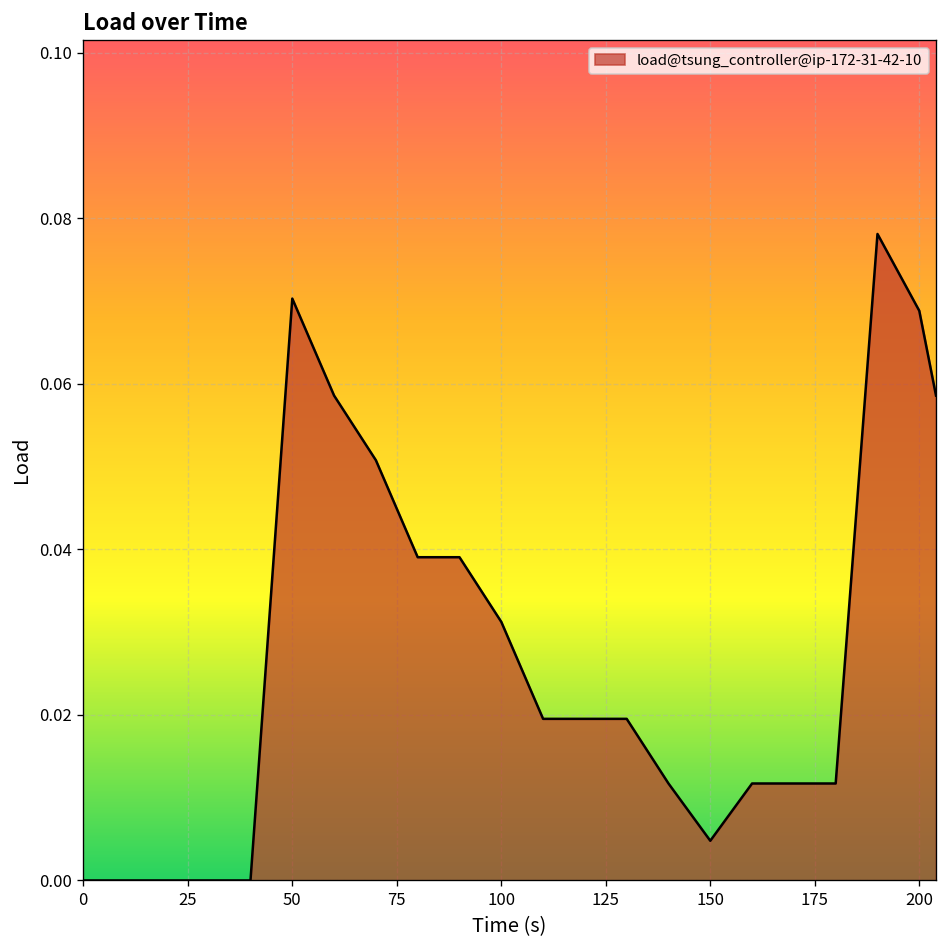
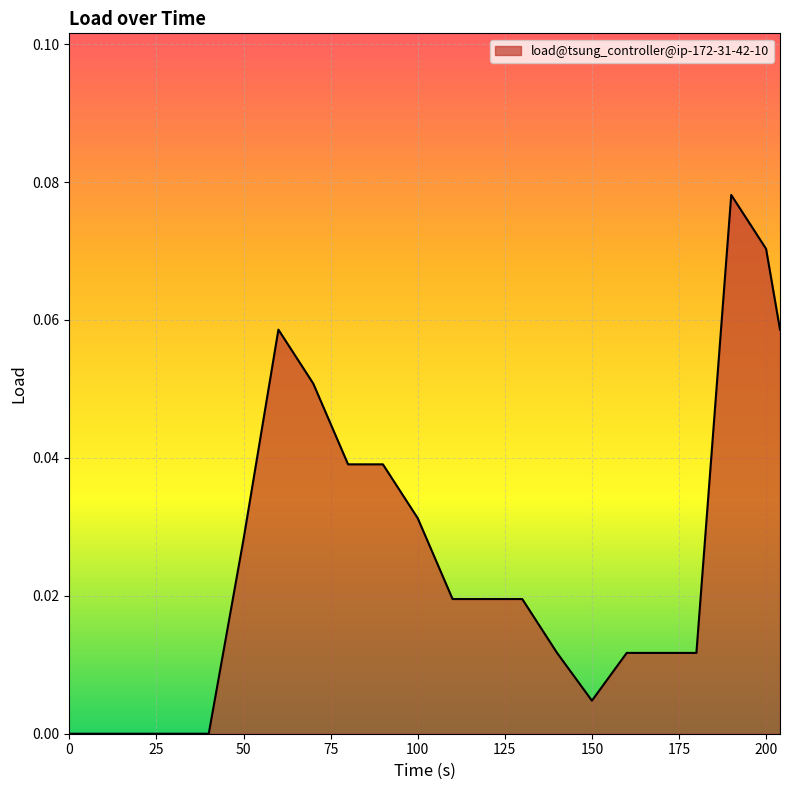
  {
    "0": 0.000,
-   "50": 0.070,
+   "50": 0.028,
    "100": 0.031,
    "150": 0.005,
-   "200": 0.069
+   "200": 0.070
  }
